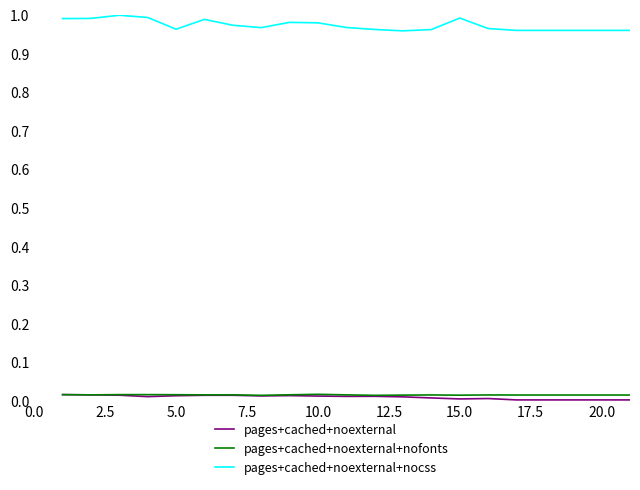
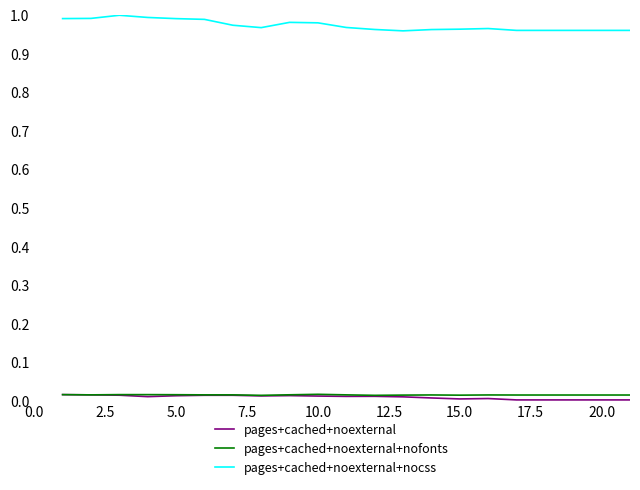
  {
    "pages+cached+noexternal": {
      "15.0": 0.01,
      "20.0": 0.00
    },
    "pages+cached+noexternal+nofonts": {
      "15.0": 0.02,
      "20.0": 0.02
    },
    "pages+cached+noexternal+nocss": {
-     "5.0": 0.96,
+     "5.0": 0.99,
      "10.0": 0.98,
-     "15.0": 0.99,
+     "15.0": 0.96,
      "20.0": 0.96
    }
  }
